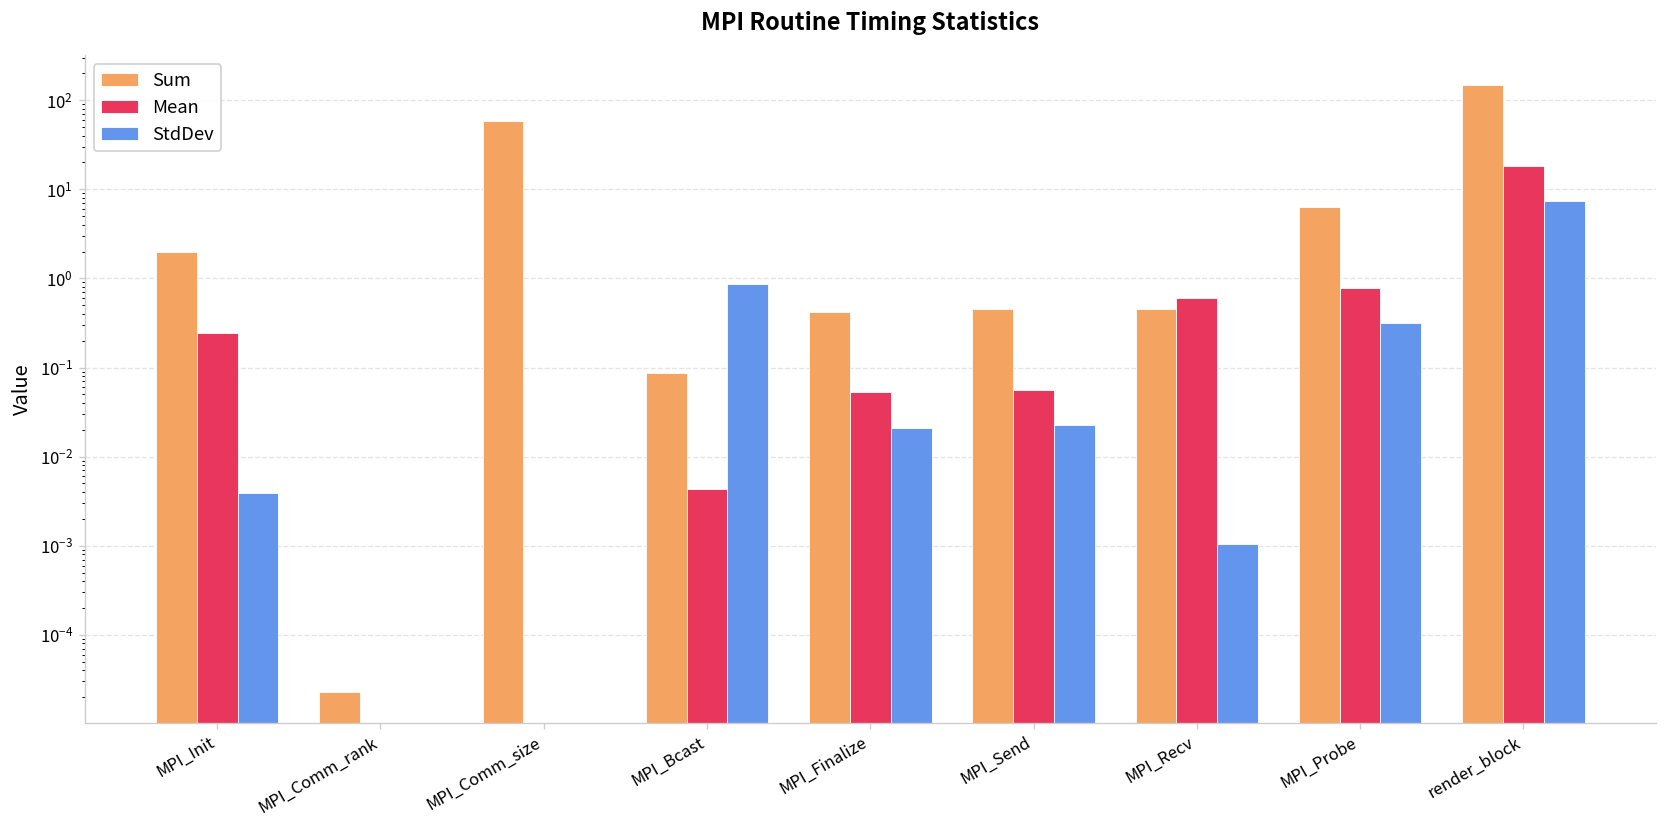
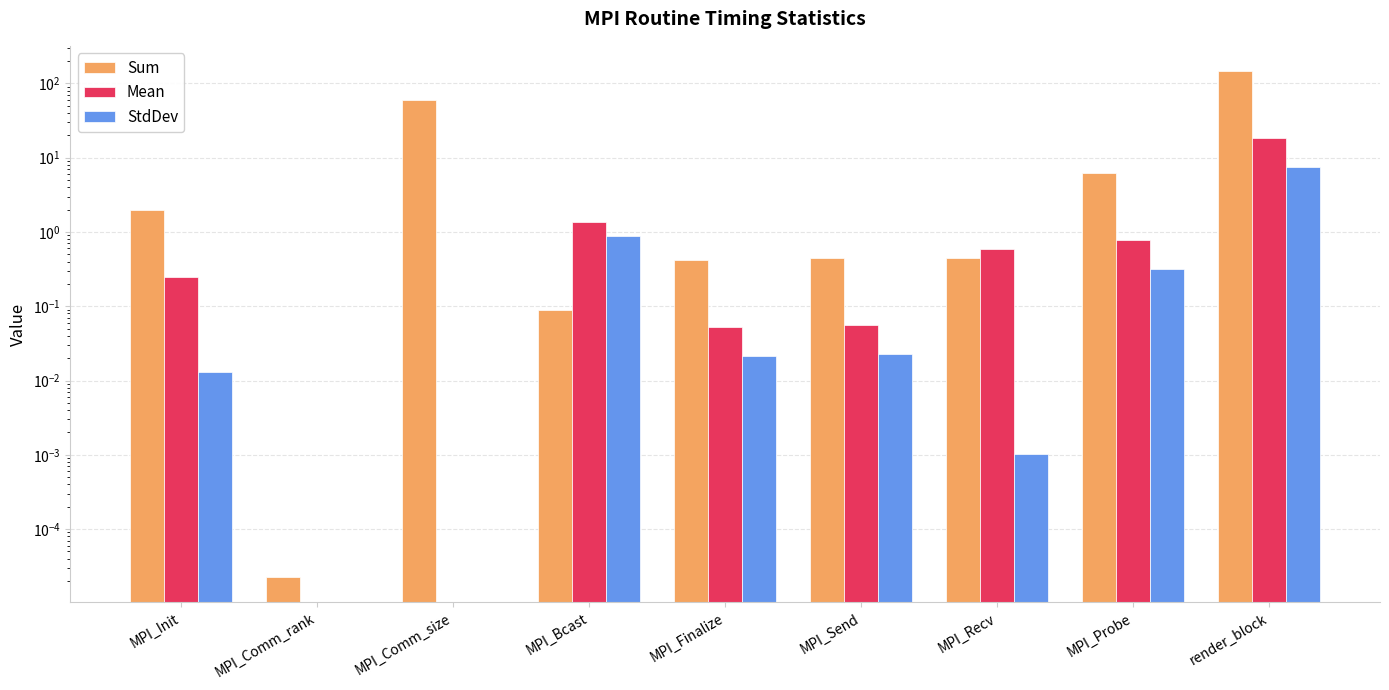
  {
    "Sum": {
      "MPI_Init": 2.0,
      "MPI_Comm_rank": 0.000023,
      "MPI_Comm_size": 60,
      "MPI_Bcast": 0.09,
      "MPI_Finalize": 0.4,
      "MPI_Send": 0.5,
      "MPI_Recv": 0.5,
      "MPI_Probe": 6,
      "render_block": 150
    },
    "Mean": {
      "MPI_Init": 0.25,
-     "MPI_Bcast": 0.004,
+     "MPI_Bcast": 1.4,
      "MPI_Finalize": 0.05,
      "MPI_Send": 0.06,
      "MPI_Recv": 0.6,
      "MPI_Probe": 0.8,
      "render_block": 18
    },
    "StdDev": {
-     "MPI_Init": 0.004,
+     "MPI_Init": 0.013,
      "MPI_Bcast": 0.9,
      "MPI_Finalize": 0.021,
      "MPI_Send": 0.023,
      "MPI_Recv": 0.001,
      "MPI_Probe": 0.32,
      "render_block": 7
    }
  }
